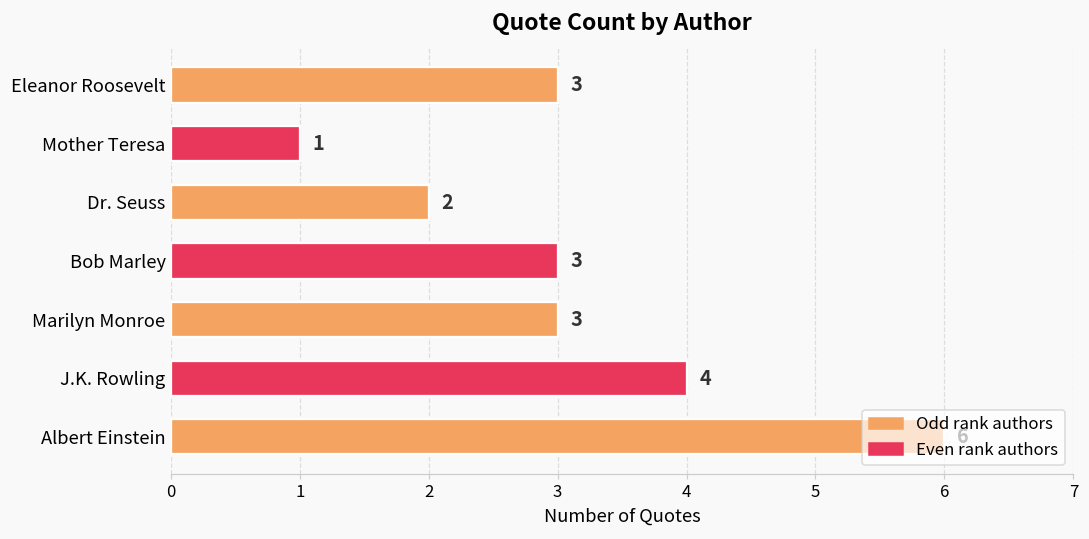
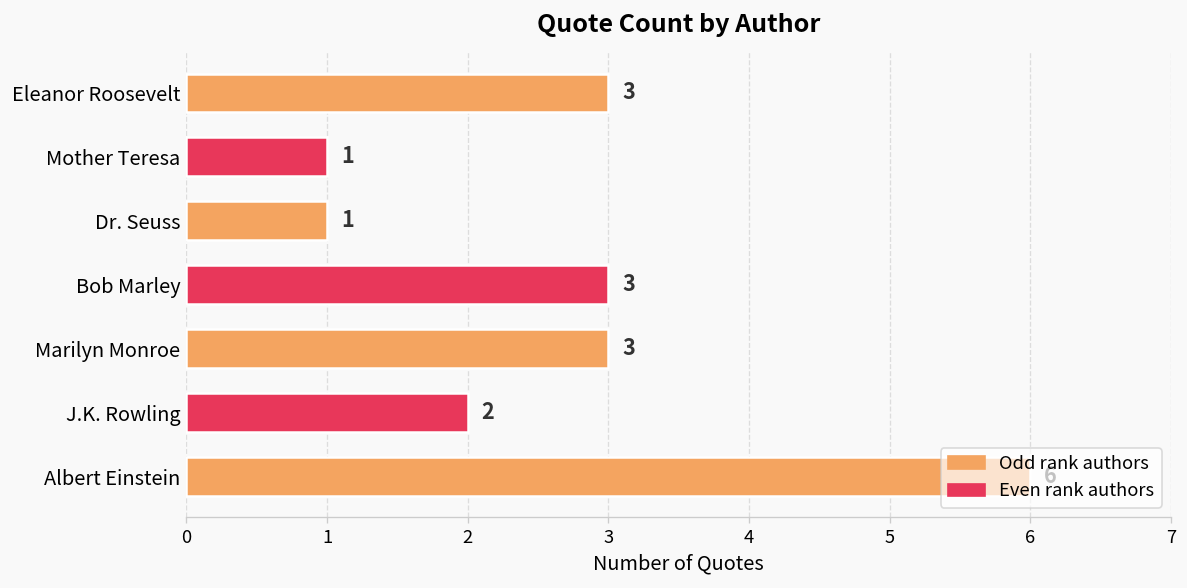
  {
    "Eleanor Roosevelt": 3,
    "Mother Teresa": 1,
-   "Dr. Seuss": 2,
+   "Dr. Seuss": 1,
    "Bob Marley": 3,
    "Marilyn Monroe": 3,
-   "J.K. Rowling": 4
+   "J.K. Rowling": 2
  }
